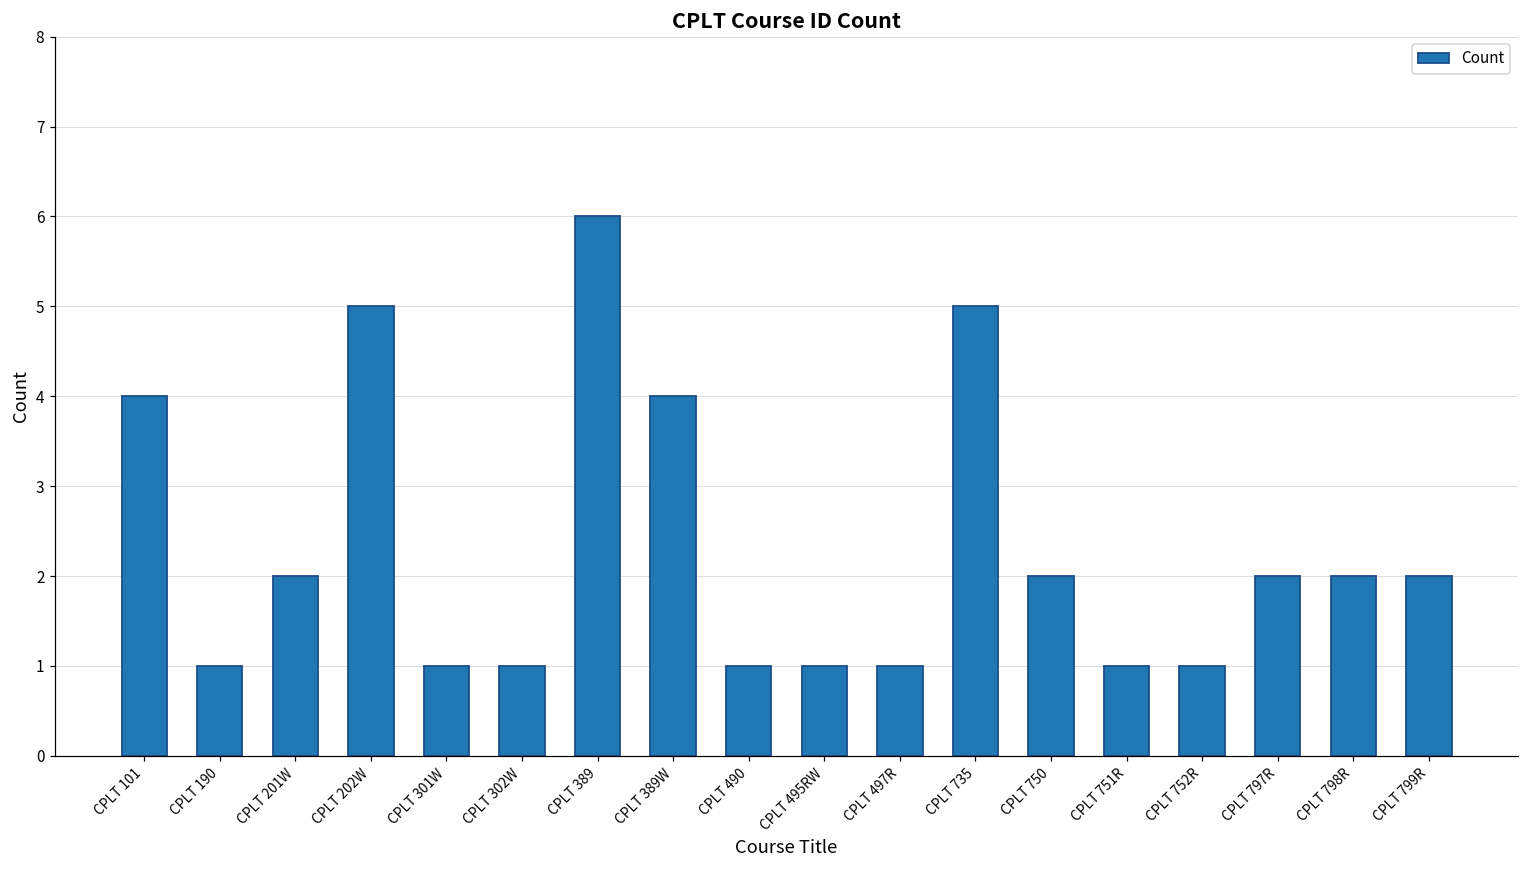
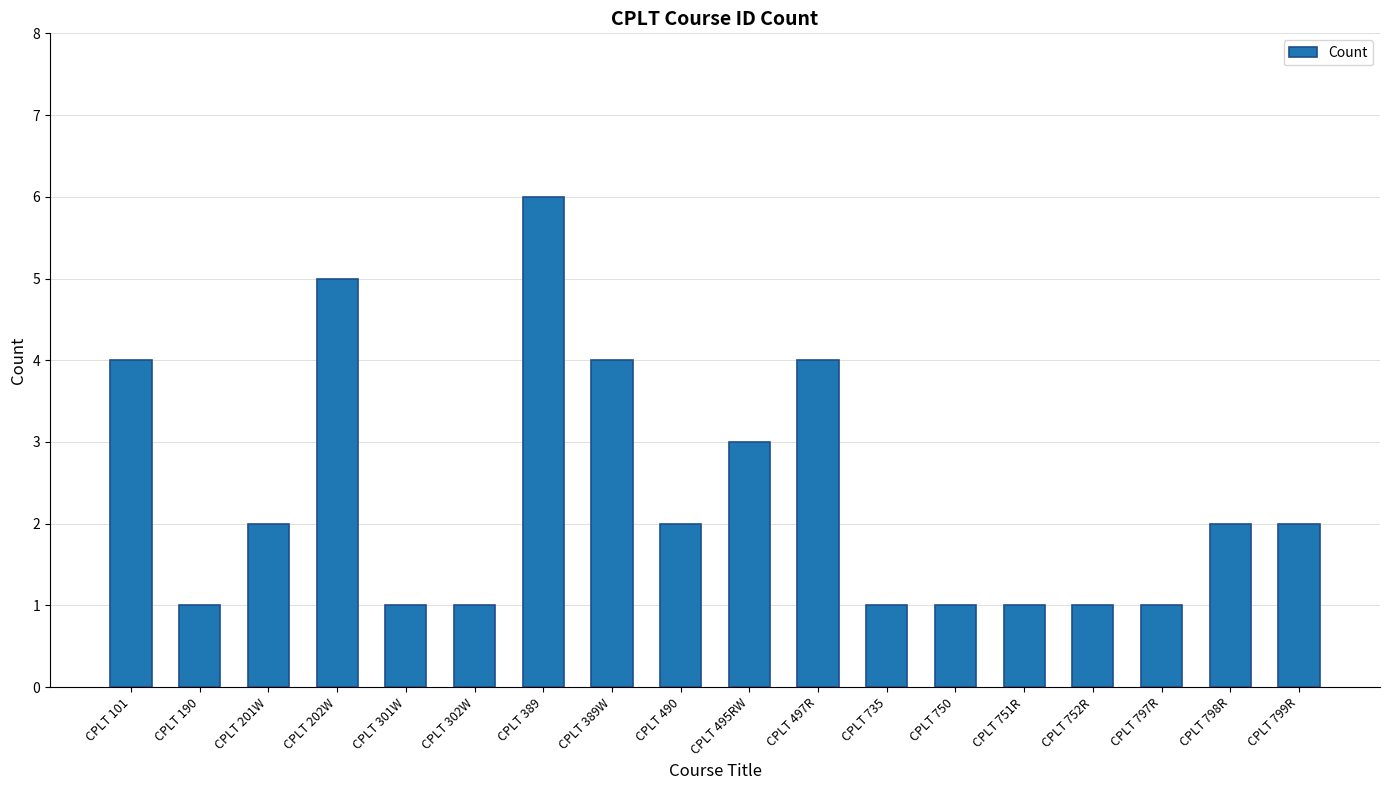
  {
    "CPLT 101": 4,
    "CPLT 190": 1,
    "CPLT 201W": 2,
    "CPLT 202W": 5,
    "CPLT 301W": 1,
    "CPLT 302W": 1,
    "CPLT 389": 6,
    "CPLT 389W": 4,
-   "CPLT 490": 1,
-   "CPLT 495RW": 1,
-   "CPLT 497R": 1,
-   "CPLT 735": 5,
-   "CPLT 750": 2,
+   "CPLT 490": 2,
+   "CPLT 495RW": 3,
+   "CPLT 497R": 4,
+   "CPLT 735": 1,
+   "CPLT 750": 1,
    "CPLT 751R": 1,
    "CPLT 752R": 1,
-   "CPLT 797R": 2,
+   "CPLT 797R": 1,
    "CPLT 798R": 2,
    "CPLT 799R": 2
  }
